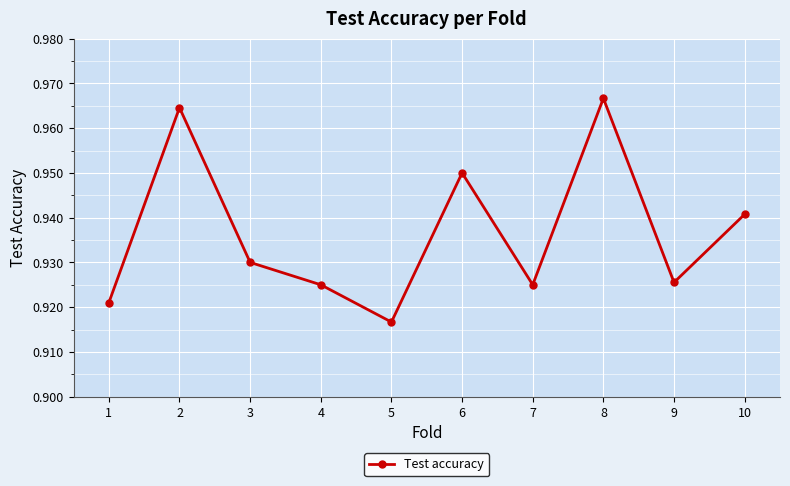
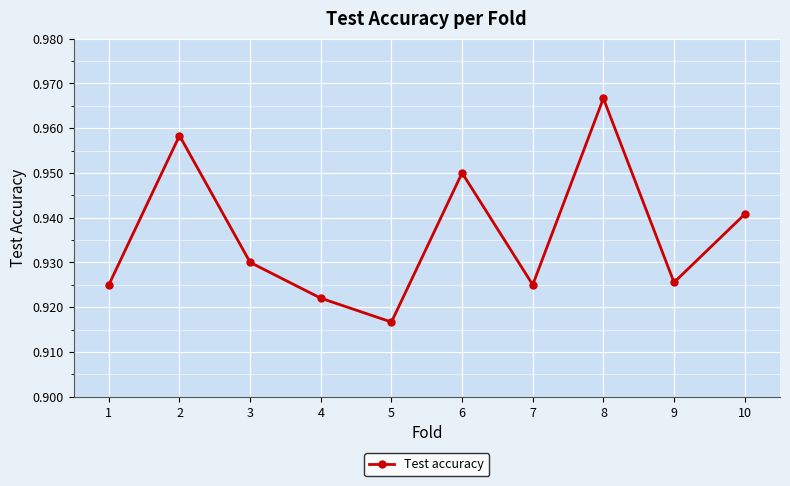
  {
-   "1": 0.921,
-   "2": 0.965,
+   "1": 0.925,
+   "2": 0.958,
    "3": 0.930,
-   "4": 0.925,
+   "4": 0.922,
    "5": 0.917,
    "6": 0.950,
    "7": 0.925,
    "8": 0.967,
    "9": 0.926,
    "10": 0.941
  }
